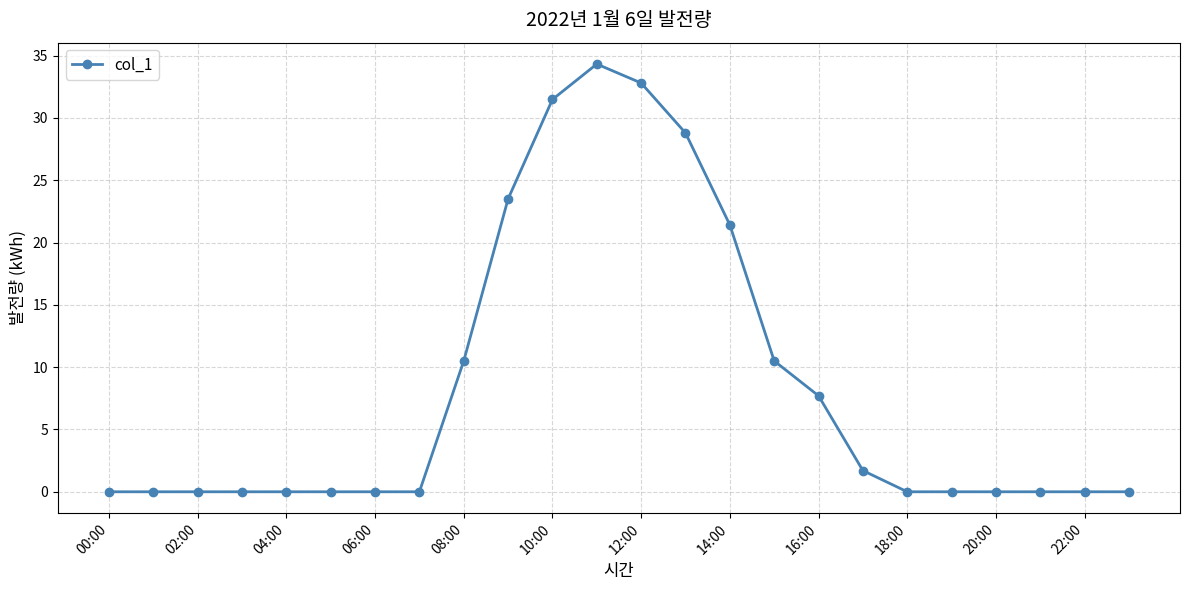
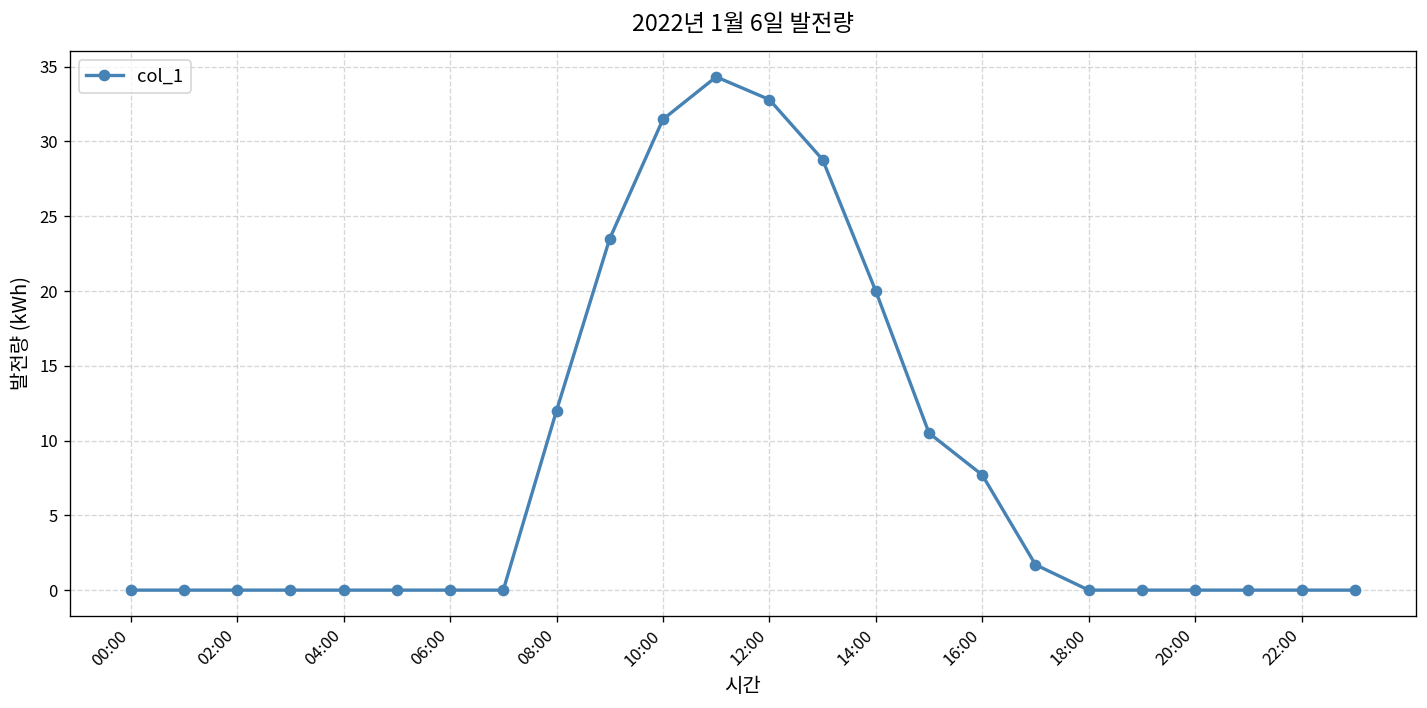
  {
    "00:00": 0.0,
    "02:00": 0.0,
    "04:00": 0.0,
    "06:00": 0.0,
-   "08:00": 10.5,
+   "08:00": 12.0,
    "10:00": 31.5,
    "12:00": 32.8,
-   "14:00": 21.4,
+   "14:00": 20.0,
    "16:00": 7.7,
    "18:00": 0.0,
    "20:00": 0.0,
    "22:00": 0.0
  }
